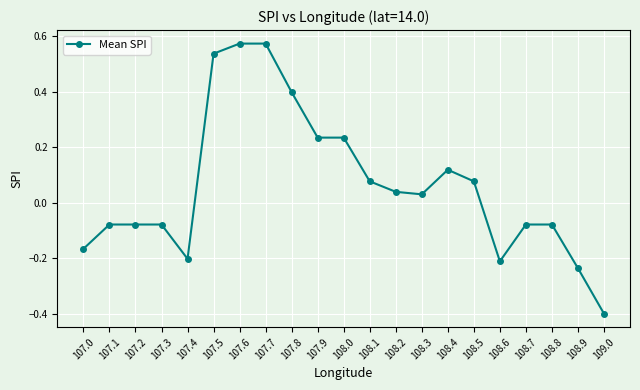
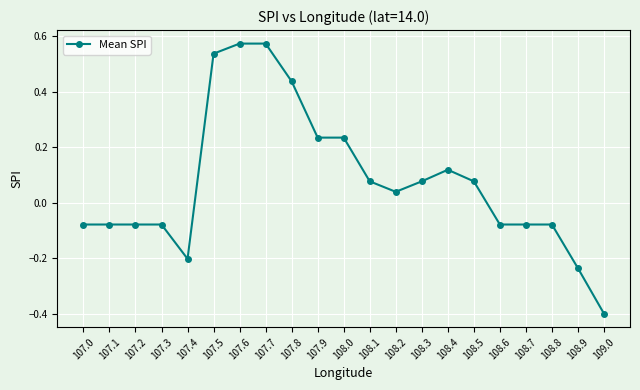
  {
-   "107.0": -0.17,
+   "107.0": -0.08,
    "107.1": -0.08,
    "107.2": -0.08,
    "107.3": -0.08,
    "107.4": -0.20,
    "107.5": 0.54,
    "107.6": 0.57,
    "107.7": 0.57,
-   "107.8": 0.40,
+   "107.8": 0.44,
    "107.9": 0.24,
    "108.0": 0.24,
    "108.1": 0.08,
    "108.2": 0.04,
-   "108.3": 0.03,
+   "108.3": 0.08,
    "108.4": 0.12,
    "108.5": 0.08,
-   "108.6": -0.21,
+   "108.6": -0.08,
    "108.7": -0.08,
    "108.8": -0.08,
    "108.9": -0.24,
    "109.0": -0.40
  }
